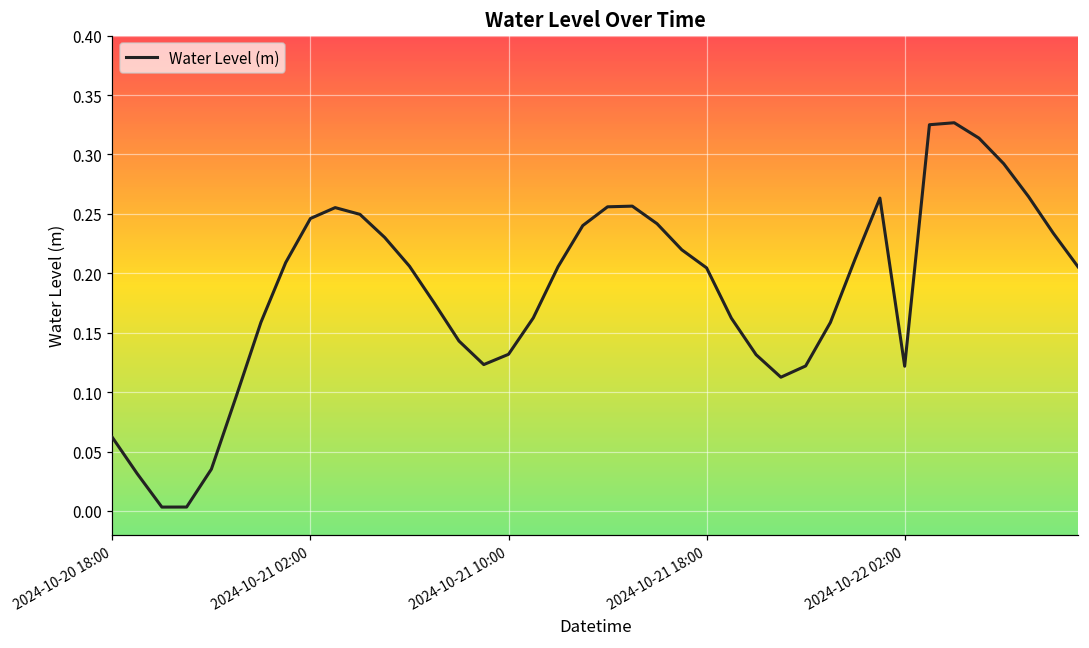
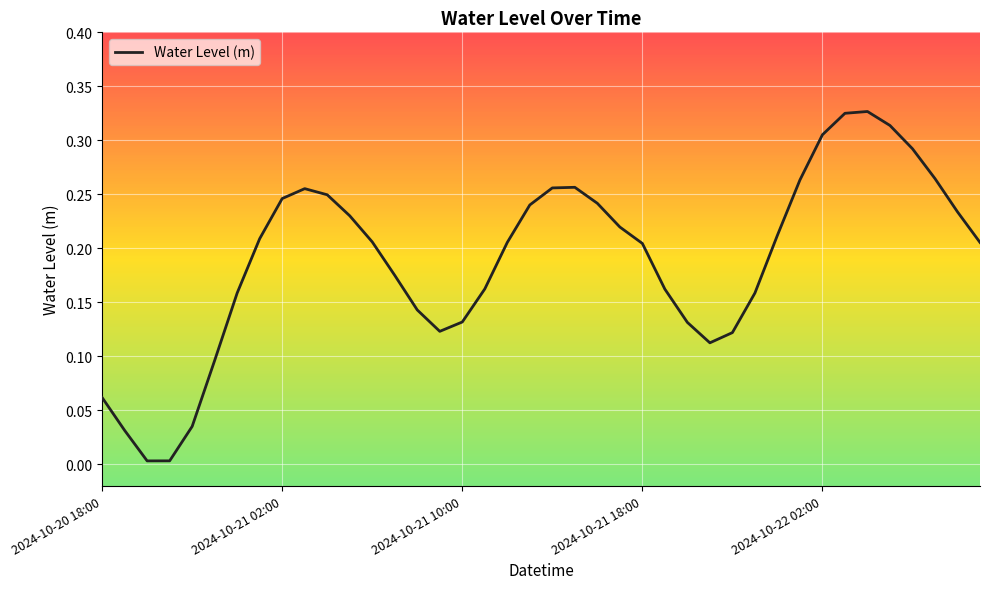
  {
    "2024-10-20 18:00": 0.062,
    "2024-10-21 02:00": 0.246,
    "2024-10-21 10:00": 0.132,
    "2024-10-21 18:00": 0.205,
-   "2024-10-22 02:00": 0.122
+   "2024-10-22 02:00": 0.305
  }
